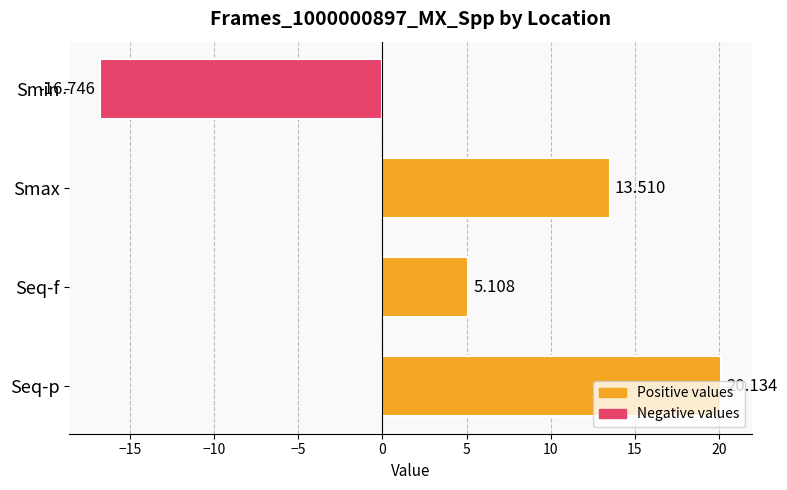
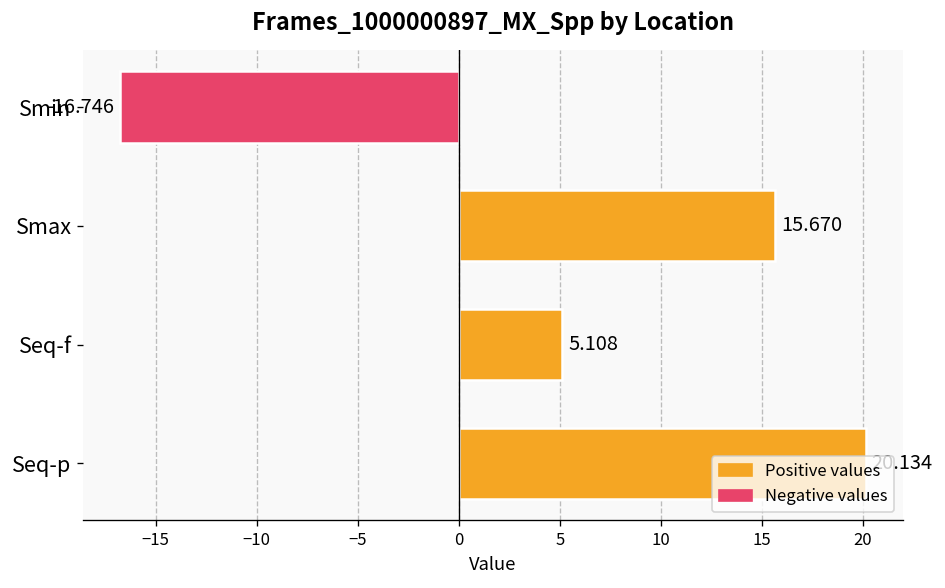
  {
    "Smin": -16.746,
-   "Smax": 13.510,
+   "Smax": 15.670,
    "Seq-f": 5.108
  }
